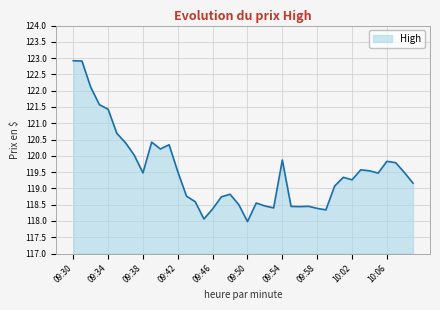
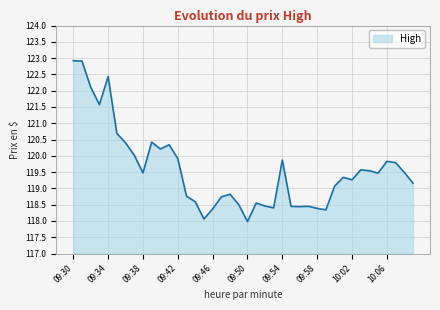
  {
    "09:30": 122.9,
-   "09:34": 121.4,
+   "09:34": 122.4,
    "09:38": 119.5,
-   "09:42": 119.5,
+   "09:42": 119.9,
    "09:46": 118.4,
    "09:50": 118.0,
    "09:54": 119.9,
    "09:58": 118.4,
    "10:02": 119.3,
    "10:06": 119.8
  }
